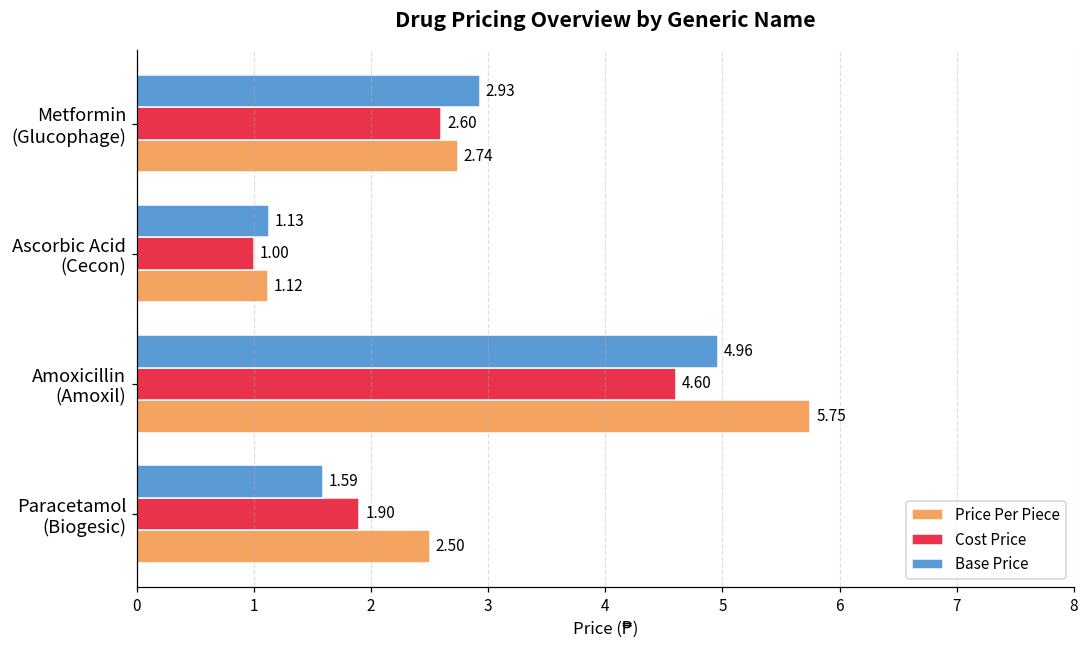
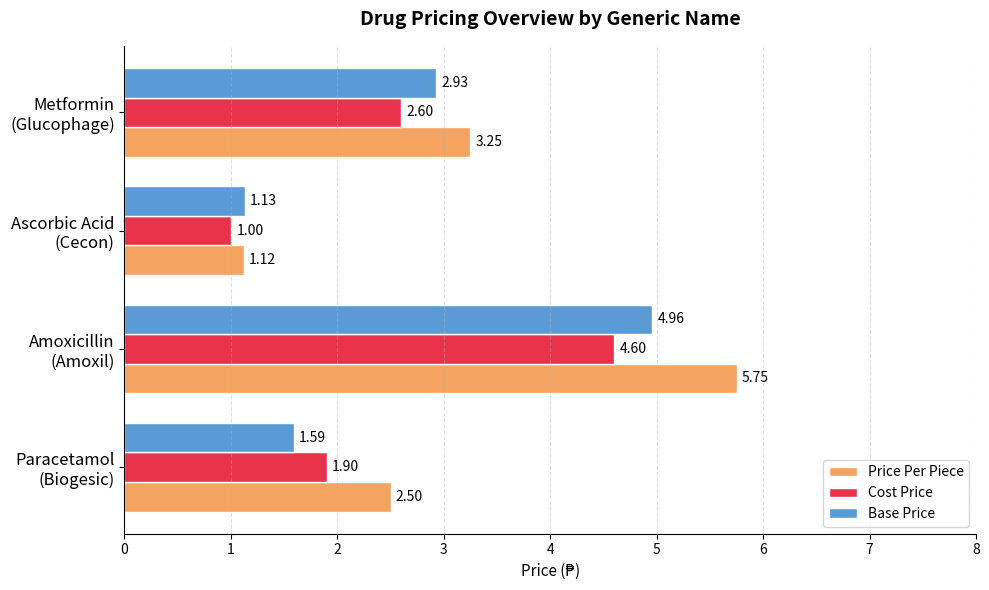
  {
    "Price Per Piece": {
-     "Metformin (Glucophage)": 2.74,
+     "Metformin (Glucophage)": 3.25,
      "Ascorbic Acid (Cecon)": 1.12,
      "Amoxicillin (Amoxil)": 5.75,
      "Paracetamol (Biogesic)": 2.50
    },
    "Cost Price": {
      "Metformin (Glucophage)": 2.60,
      "Ascorbic Acid (Cecon)": 1.00,
      "Amoxicillin (Amoxil)": 4.60,
      "Paracetamol (Biogesic)": 1.90
    },
    "Base Price": {
      "Metformin (Glucophage)": 2.93,
      "Ascorbic Acid (Cecon)": 1.13,
      "Amoxicillin (Amoxil)": 4.96,
      "Paracetamol (Biogesic)": 1.59
    }
  }
